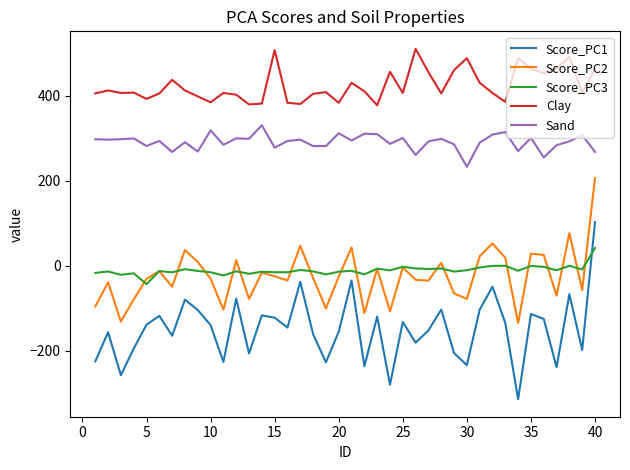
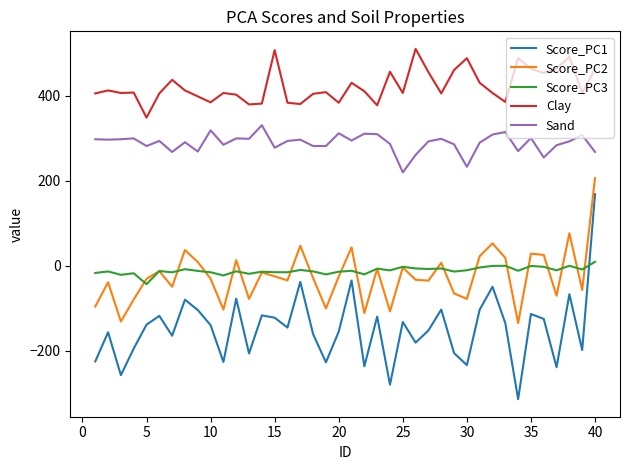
  {
    "Score_PC1": {
      "5": -140,
      "10": -140,
      "15": -120,
      "20": -160,
      "25": -130,
      "30": -230,
      "35": -110,
-     "40": 100
+     "40": 170
    },
    "Score_PC2": {
      "5": -30,
      "10": -30,
      "15": -20,
      "20": -30,
      "30": -80,
      "35": 30,
      "40": 210
    },
    "Score_PC3": {
      "5": -40,
      "10": -20,
      "15": -20,
      "20": -10,
      "30": -10,
      "35": 0,
-     "40": 40
+     "40": 10
    },
    "Clay": {
-     "5": 390,
+     "5": 350,
      "10": 390,
      "15": 510,
      "20": 380,
      "25": 410,
      "30": 490
    },
    "Sand": {
      "5": 280,
      "10": 320,
      "15": 280,
      "20": 310,
-     "25": 300,
+     "25": 220,
      "30": 230,
      "35": 300,
      "40": 270
    }
  }
